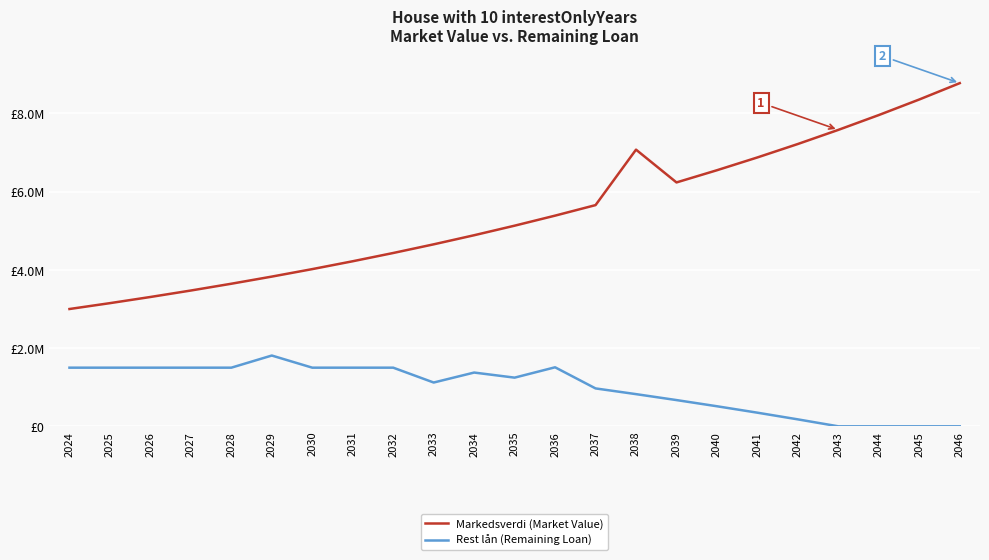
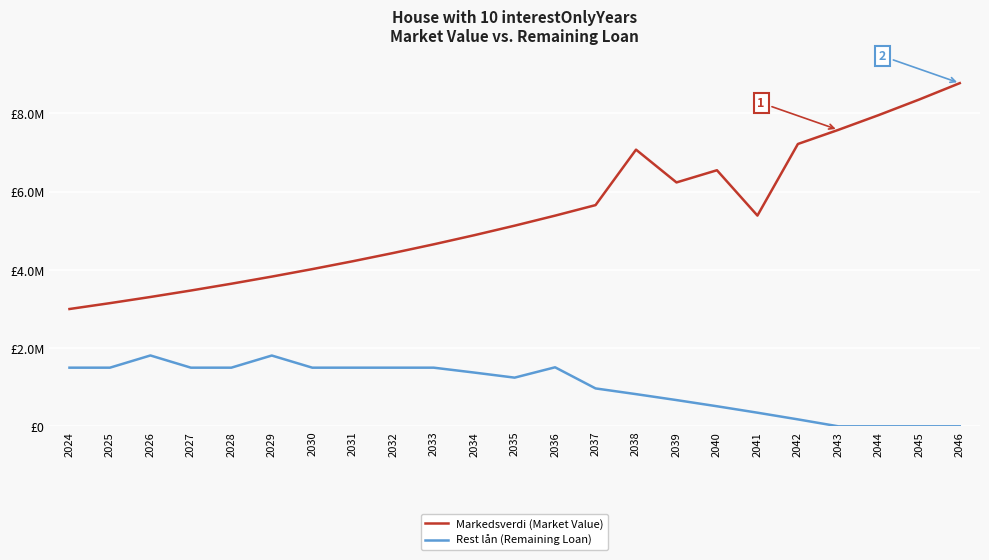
  {
    "Markedsverdi (Market Value)": {
      "2024": "£3000000",
      "2025": "£3200000",
      "2026": "£3300000",
      "2027": "£3500000",
      "2028": "£3600000",
      "2029": "£3800000",
      "2030": "£4000000",
      "2031": "£4200000",
      "2032": "£4400000",
      "2033": "£4700000",
      "2034": "£4900000",
      "2035": "£5100000",
      "2036": "£5400000",
      "2037": "£5700000",
      "2038": "£7100000",
      "2039": "£6200000",
      "2040": "£6500000",
-     "2041": "£6900000",
+     "2041": "£5400000",
      "2042": "£7200000",
      "2044": "£8000000",
      "2045": "£8400000"
    },
    "Rest lån (Remaining Loan)": {
      "2024": "£1500000",
      "2025": "£1500000",
-     "2026": "£1500000",
+     "2026": "£1800000",
      "2027": "£1500000",
      "2028": "£1500000",
      "2029": "£1800000",
      "2030": "£1500000",
      "2031": "£1500000",
      "2032": "£1500000",
-     "2033": "£1100000",
+     "2033": "£1500000",
      "2034": "£1400000",
      "2035": "£1200000",
      "2036": "£1500000",
      "2037": "£1000000",
      "2038": "£800000",
      "2039": "£700000",
      "2040": "£500000",
      "2041": "£300000",
      "2042": "£200000",
      "2043": "£0",
      "2044": "£0",
      "2045": "£0",
      "2046": "£0"
    }
  }
